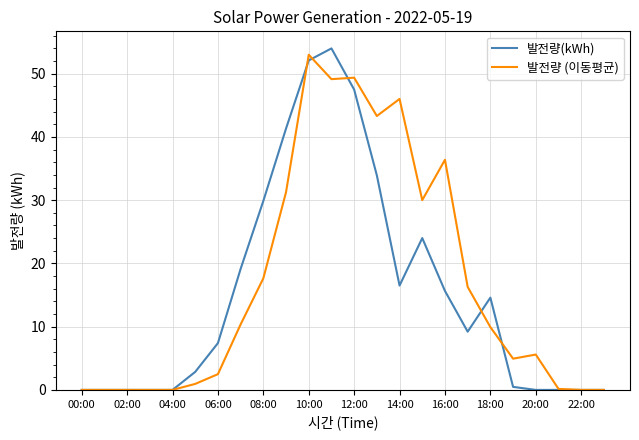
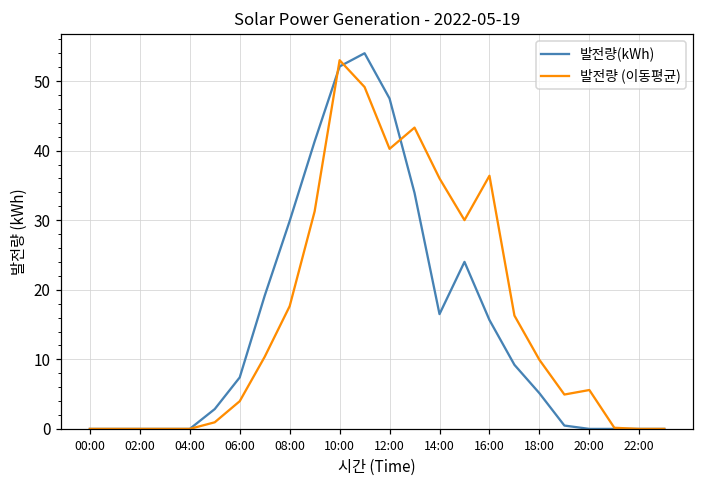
  {
    "발전량(kWh)": {
      "06:00": 7,
      "08:00": 30,
      "10:00": 52,
      "12:00": 47,
      "14:00": 17,
      "16:00": 16,
-     "18:00": 15,
+     "18:00": 5,
      "20:00": 0
    },
    "발전량 (이동평균)": {
-     "06:00": 2,
+     "06:00": 4,
      "08:00": 18,
      "10:00": 53,
-     "12:00": 49,
-     "14:00": 46,
+     "12:00": 40,
+     "14:00": 36,
      "16:00": 36,
      "18:00": 10,
      "20:00": 6
    }
  }
